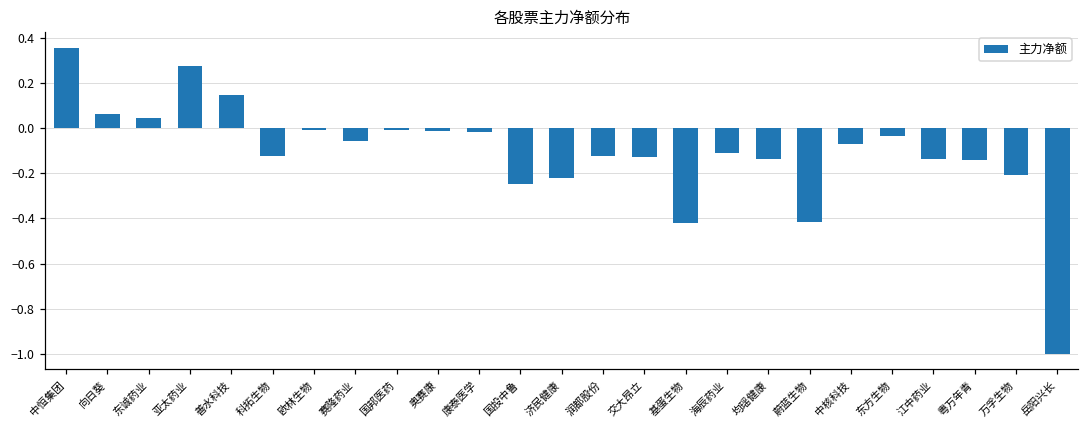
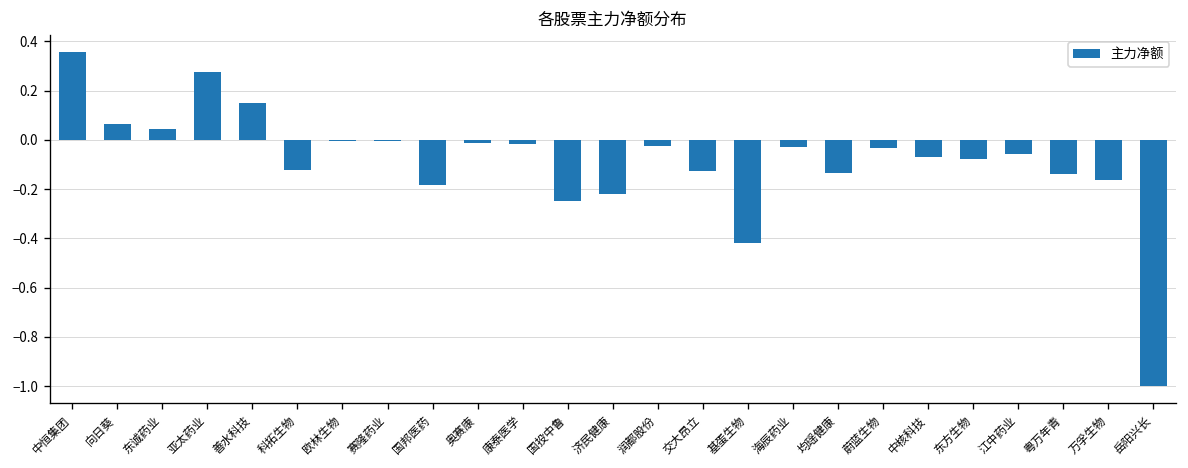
  {
    "中恒集团": 0.36,
    "向日葵": 0.06,
    "东诚药业": 0.04,
    "亚太药业": 0.28,
    "善水科技": 0.15,
    "科拓生物": -0.12,
-   "赛隆药业": -0.06,
-   "国邦医药": -0.01,
+   "赛隆药业": -0.01,
+   "国邦医药": -0.18,
    "康泰医学": -0.02,
    "国投中鲁": -0.25,
    "济民健康": -0.22,
-   "润都股份": -0.12,
+   "润都股份": -0.03,
    "交大昂立": -0.13,
    "基蛋生物": -0.42,
-   "海辰药业": -0.11,
+   "海辰药业": -0.03,
    "均瑶健康": -0.14,
-   "蔚蓝生物": -0.41,
+   "蔚蓝生物": -0.03,
    "中核科技": -0.07,
-   "东方生物": -0.03,
-   "江中药业": -0.14,
+   "东方生物": -0.08,
+   "江中药业": -0.06,
    "粤万年青": -0.14,
-   "万孚生物": -0.21,
+   "万孚生物": -0.16,
    "岳阳兴长": -1.00
  }
